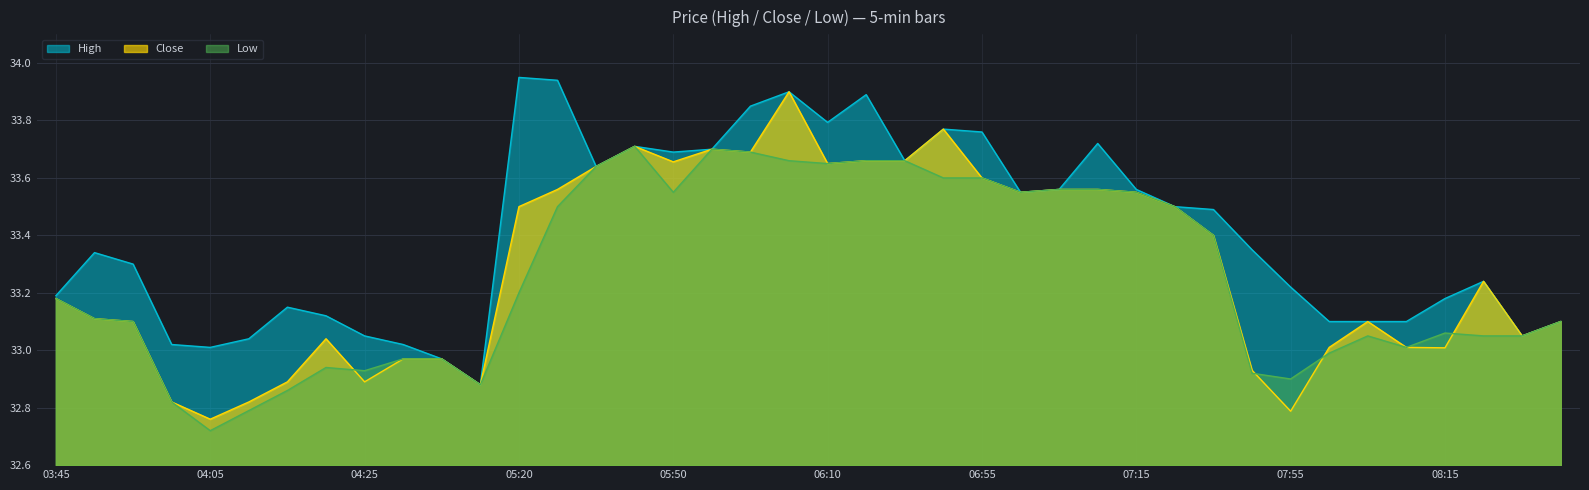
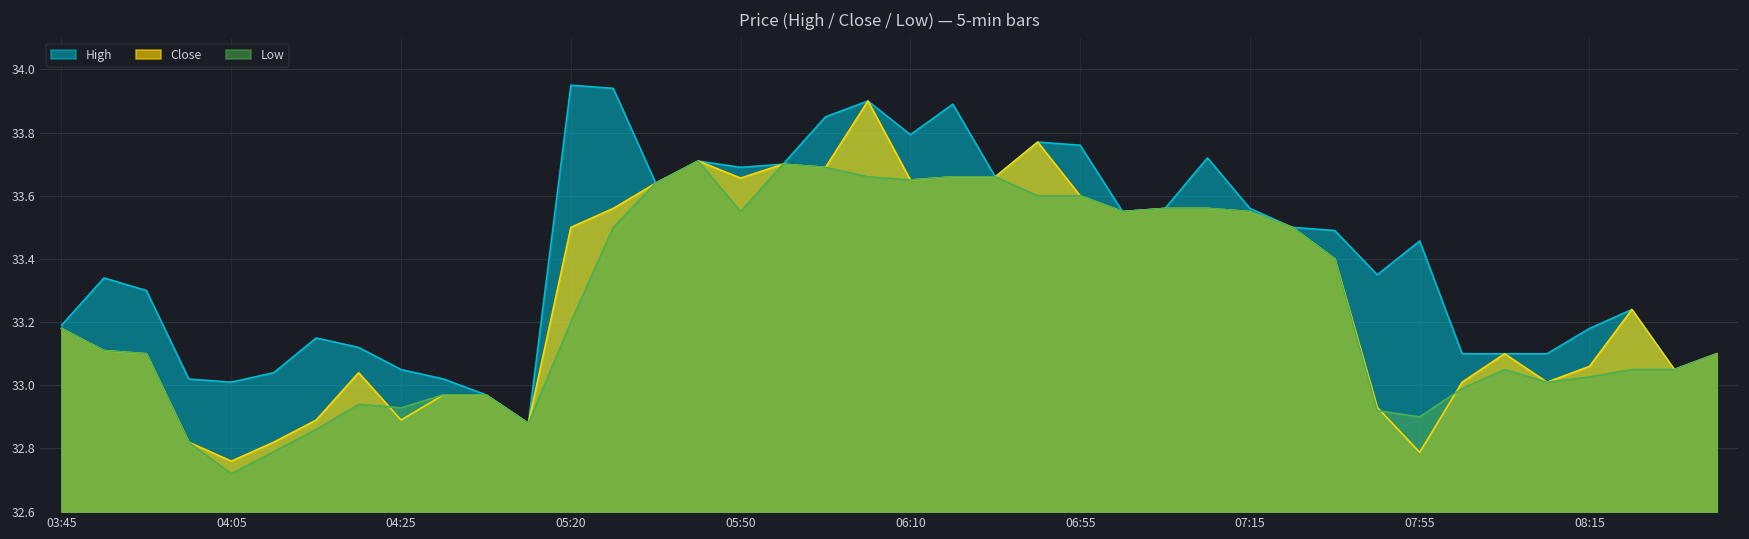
  {
    "High": {
      "03:45": 33.19,
      "04:05": 33.01,
      "04:25": 33.05,
      "05:20": 33.95,
      "05:50": 33.69,
      "06:10": 33.79,
      "06:55": 33.76,
      "07:15": 33.56,
-     "07:55": 33.22,
+     "07:55": 33.46,
      "08:15": 33.18
    },
    "Close": {
      "04:05": 32.76,
      "04:25": 32.89,
      "05:20": 33.50,
      "05:50": 33.66,
      "07:55": 32.79,
-     "08:15": 33.01
+     "08:15": 33.06
    },
    "Low": {
      "04:05": 32.72,
      "04:25": 32.93,
      "05:20": 33.20,
      "05:50": 33.55,
      "07:55": 32.90,
-     "08:15": 33.06
+     "08:15": 33.03
    }
  }
